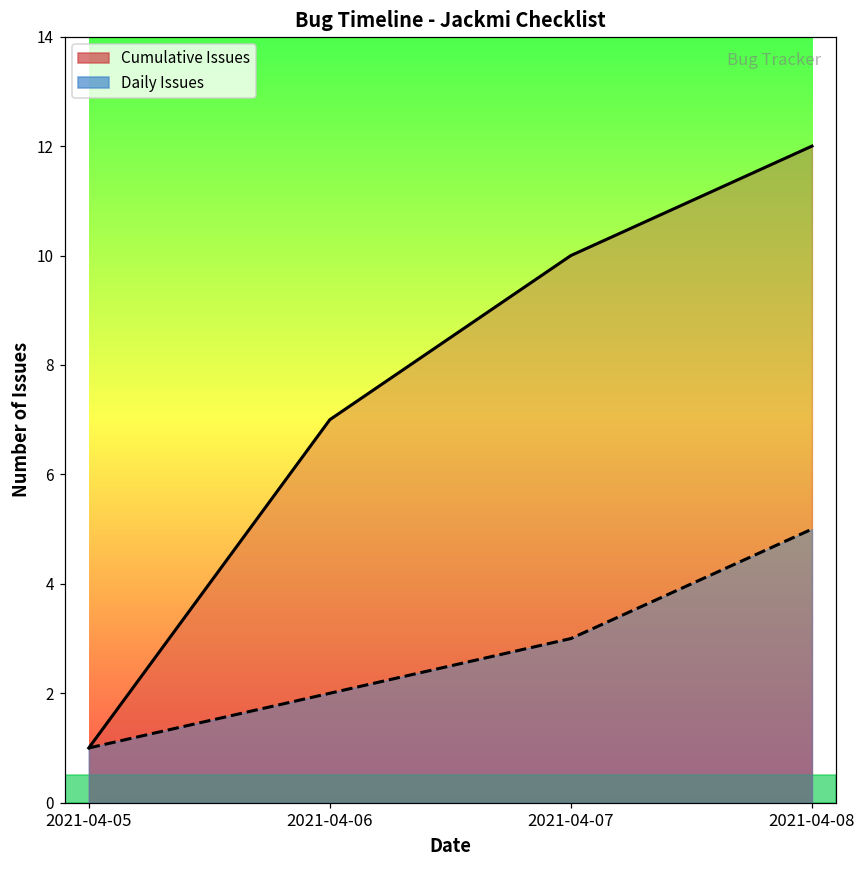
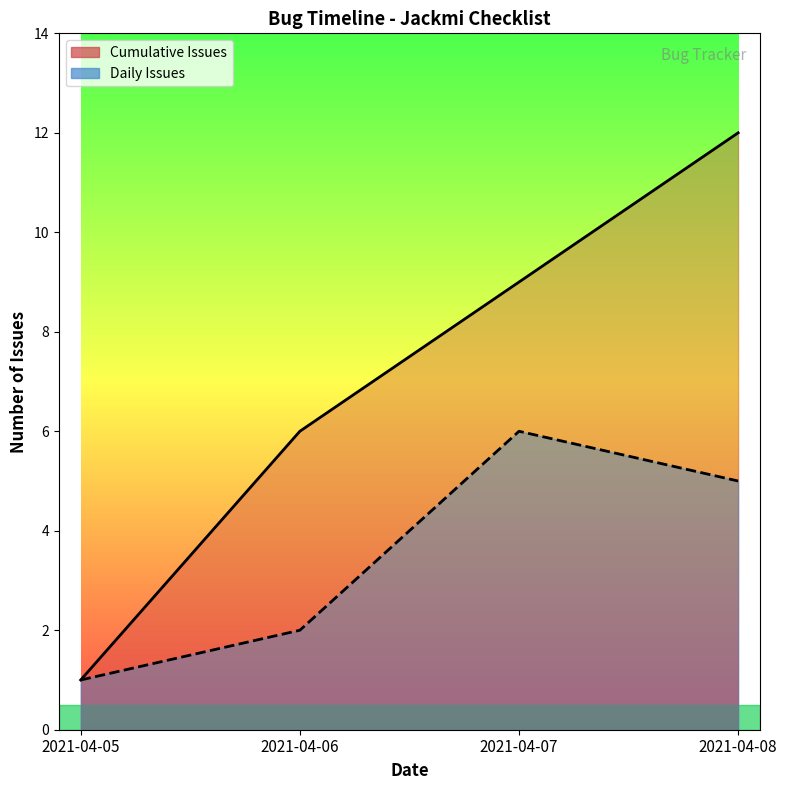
  {
    "Cumulative Issues": {
-     "2021-04-06": 7,
-     "2021-04-07": 10,
+     "2021-04-06": 6,
+     "2021-04-07": 9,
      "2021-04-08": 12
    },
    "Daily Issues": {
      "2021-04-06": 2,
-     "2021-04-07": 3,
+     "2021-04-07": 6,
      "2021-04-08": 5
    }
  }
